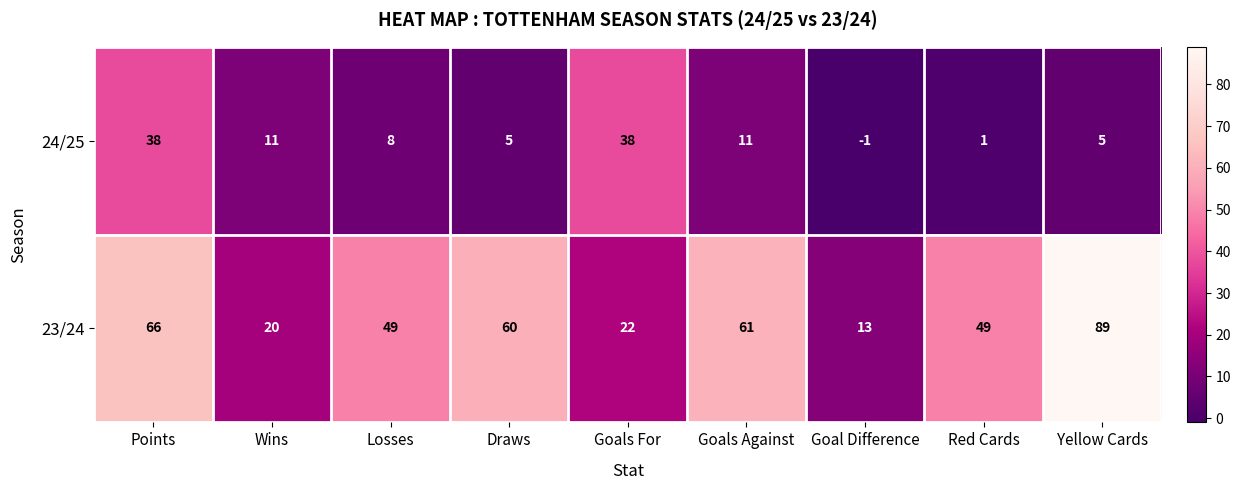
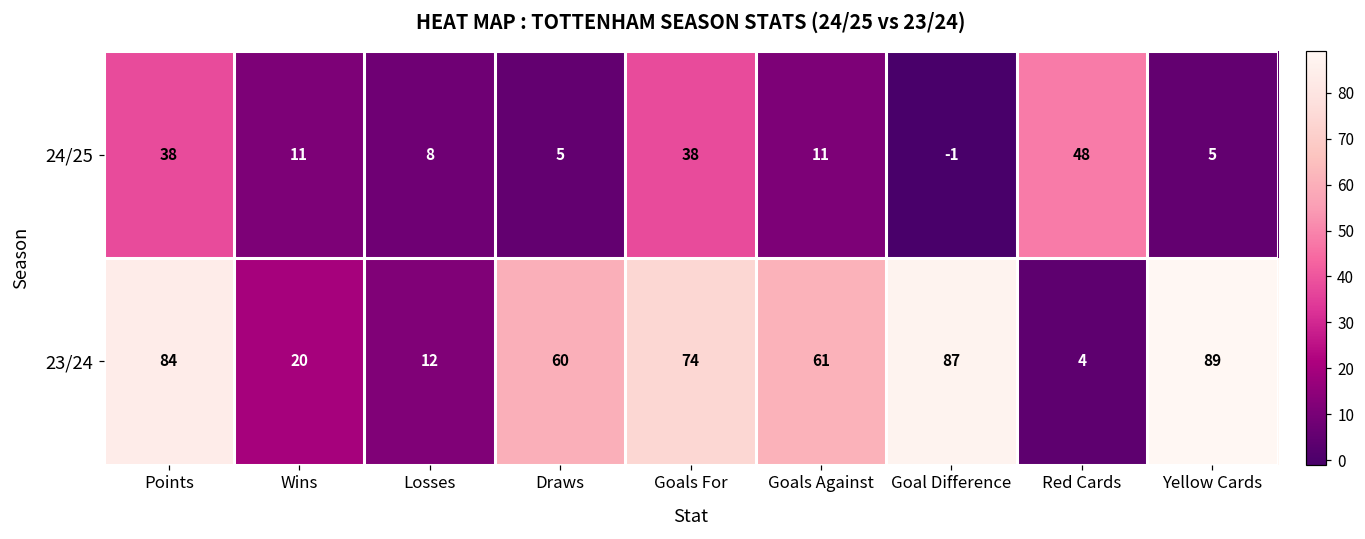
  {
    "24/25": {
      "Points": 38,
      "Wins": 11,
      "Losses": 8,
      "Draws": 5,
      "Goals For": 38,
      "Goals Against": 11,
      "Goal Difference": -1,
-     "Red Cards": 1,
+     "Red Cards": 48,
      "Yellow Cards": 5
    },
    "23/24": {
-     "Points": 66,
+     "Points": 84,
      "Wins": 20,
-     "Losses": 49,
+     "Losses": 12,
      "Draws": 60,
-     "Goals For": 22,
+     "Goals For": 74,
      "Goals Against": 61,
-     "Goal Difference": 13,
-     "Red Cards": 49,
+     "Goal Difference": 87,
+     "Red Cards": 4,
      "Yellow Cards": 89
    }
  }
